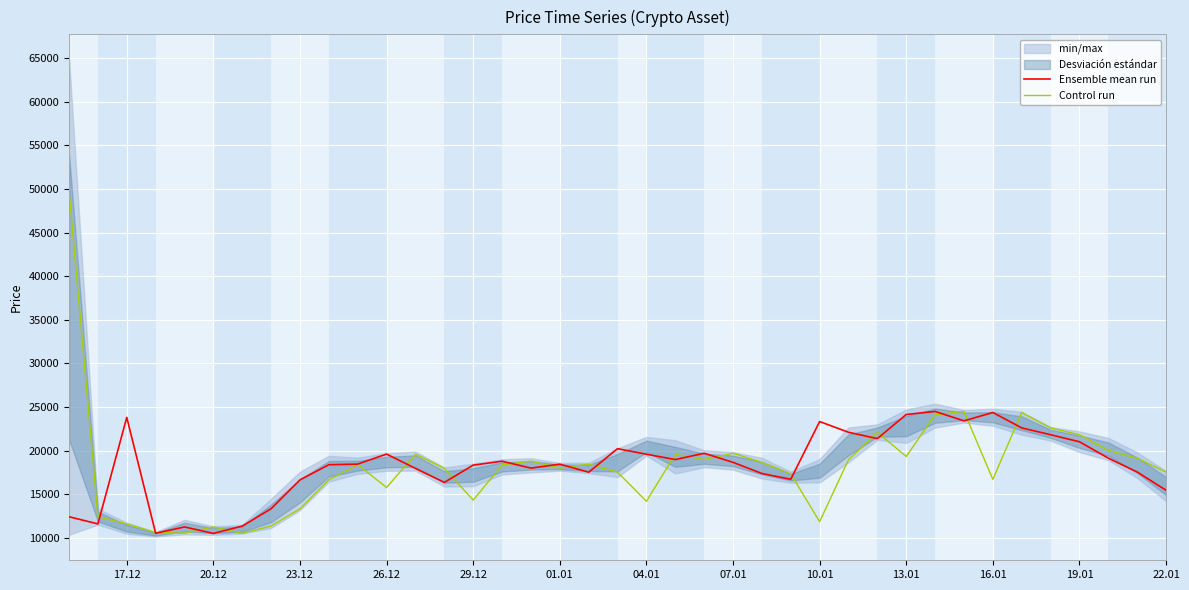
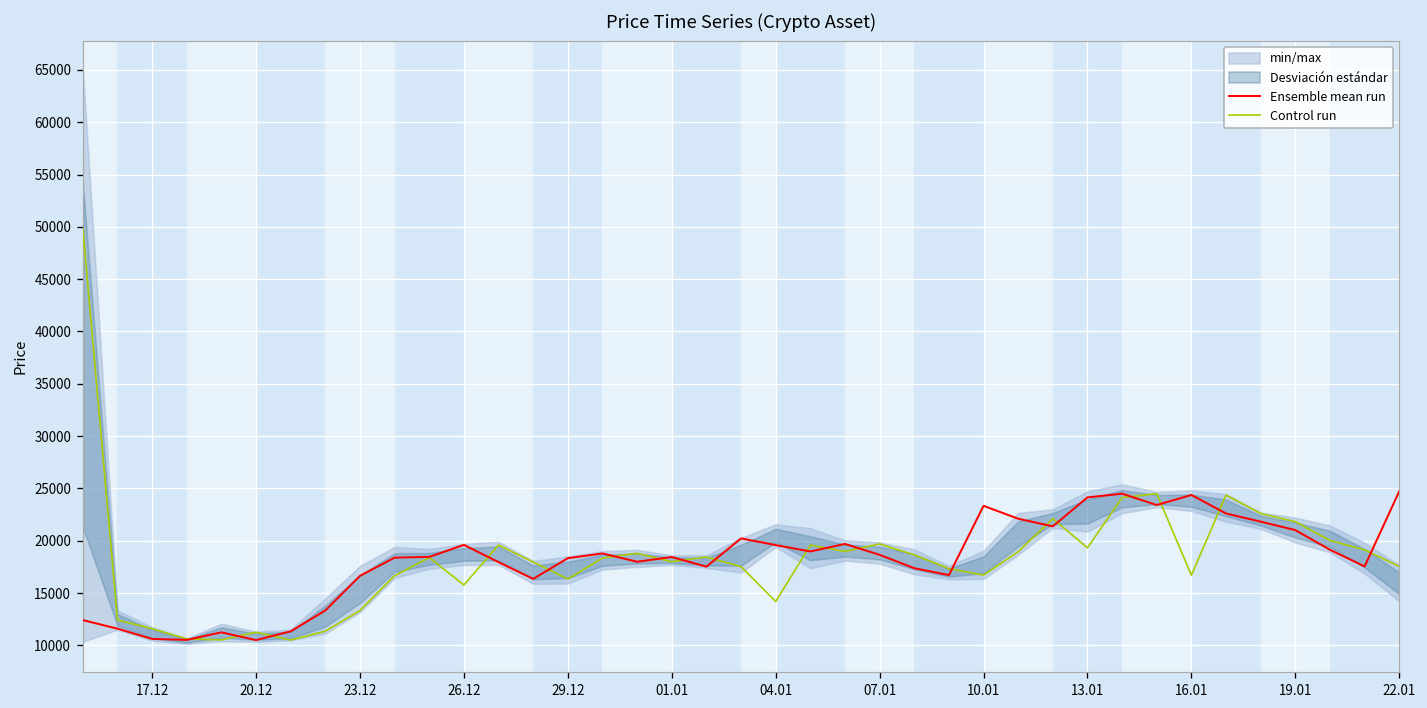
  {
    "Ensemble mean run": {
-     "17.12": 24000,
+     "17.12": 11000,
      "20.12": 11000,
      "04.01": 20000,
      "07.01": 19000,
      "10.01": 23000,
      "19.01": 21000,
-     "22.01": 15000
+     "22.01": 25000
    },
    "Control run": {
      "23.12": 13000,
      "26.12": 16000,
-     "29.12": 14000,
+     "29.12": 16000,
      "01.01": 18000,
      "04.01": 14000,
-     "10.01": 12000,
+     "10.01": 17000,
      "13.01": 19000,
      "16.01": 17000
    }
  }
